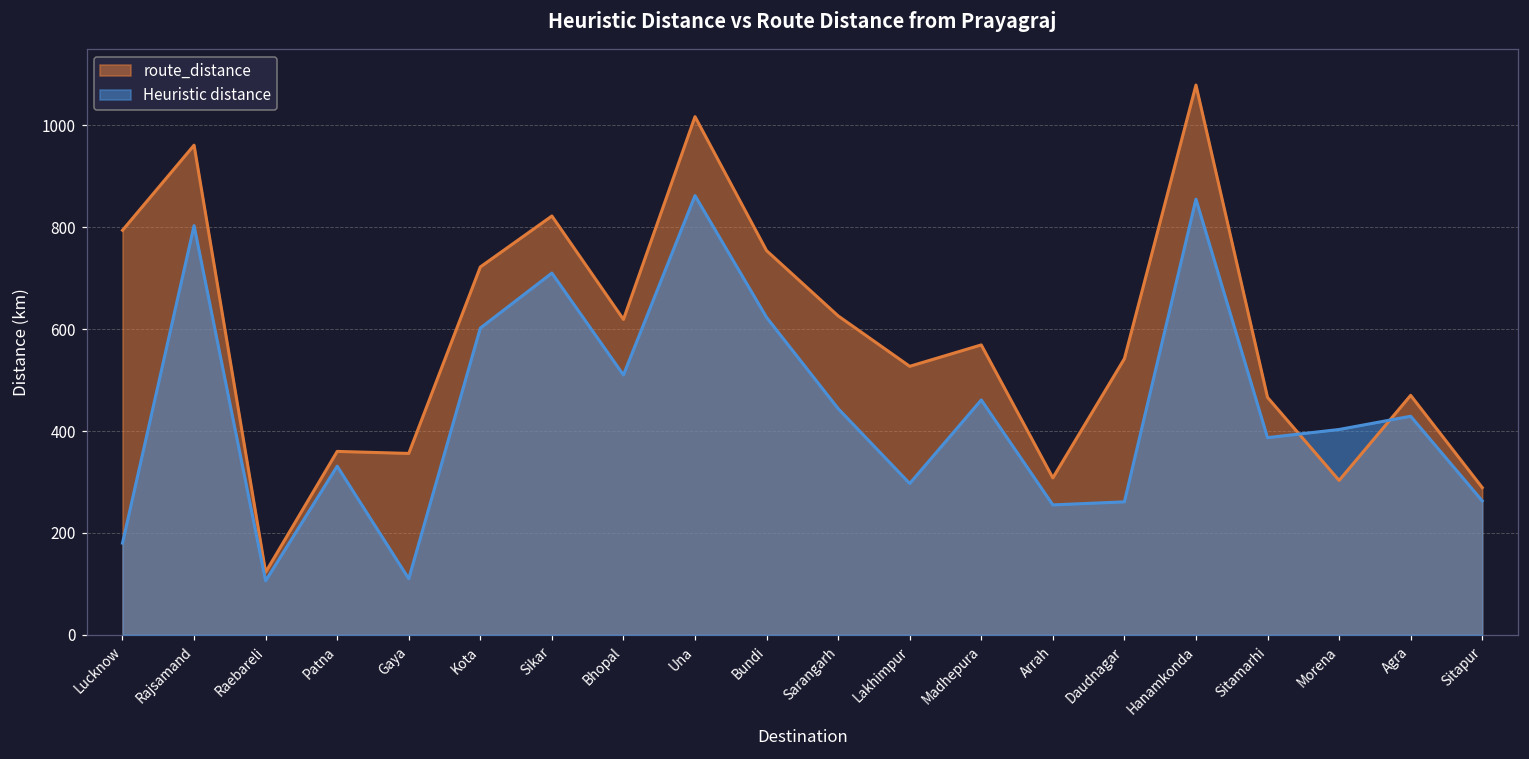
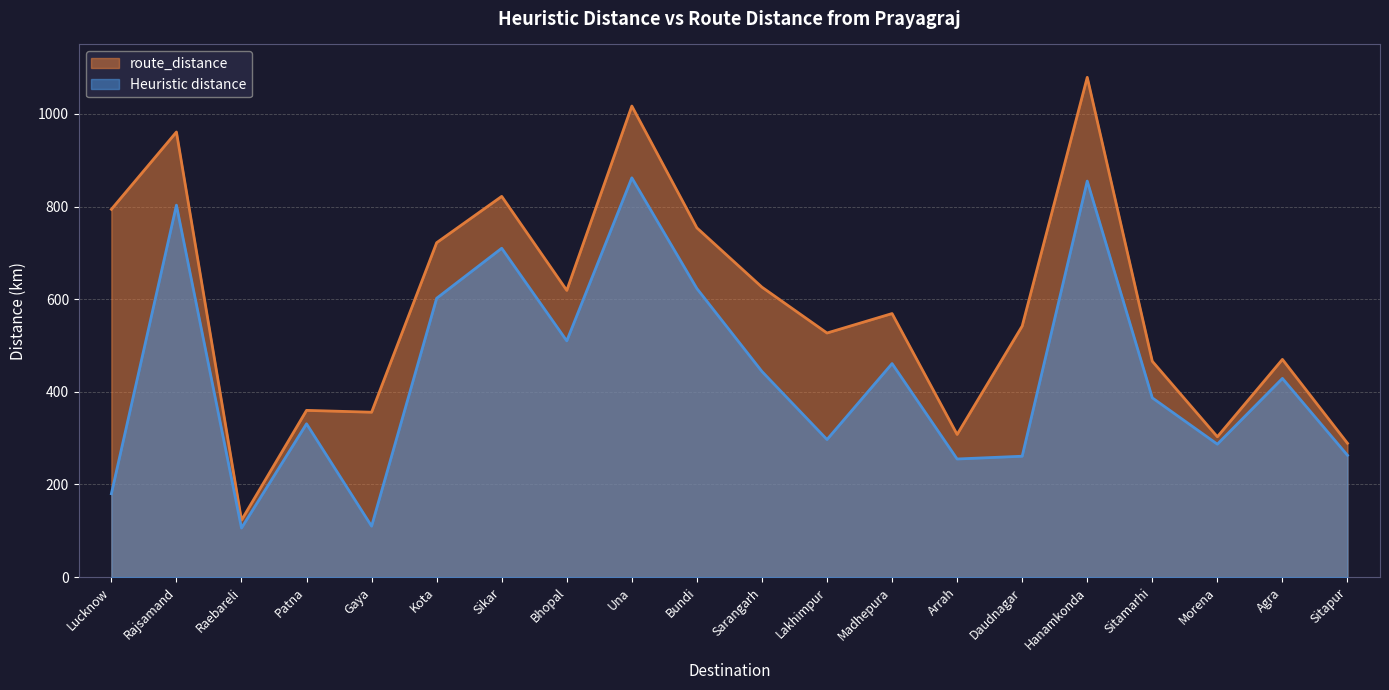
  {
    "route_distance": {
      "Lucknow": 790,
      "Rajsamand": 960,
      "Raebareli": 120,
      "Patna": 360,
      "Gaya": 360,
      "Kota": 720,
      "Sikar": 820,
      "Bhopal": 620,
      "Una": 1020,
      "Bundi": 750,
      "Sarangarh": 630,
      "Lakhimpur": 530,
      "Madhepura": 570,
      "Arrah": 310,
      "Daudnagar": 540,
      "Hanamkonda": 1080,
      "Sitamarhi": 470,
      "Morena": 300,
      "Agra": 470,
      "Sitapur": 290
    },
    "Heuristic distance": {
      "Lucknow": 180,
      "Rajsamand": 800,
      "Raebareli": 110,
      "Patna": 330,
      "Gaya": 110,
      "Kota": 600,
      "Sikar": 710,
      "Bhopal": 510,
      "Una": 860,
      "Bundi": 620,
      "Sarangarh": 440,
      "Lakhimpur": 300,
      "Madhepura": 460,
      "Arrah": 260,
      "Daudnagar": 260,
      "Hanamkonda": 860,
      "Sitamarhi": 390,
-     "Morena": 400,
+     "Morena": 290,
      "Agra": 430,
      "Sitapur": 260
    }
  }
